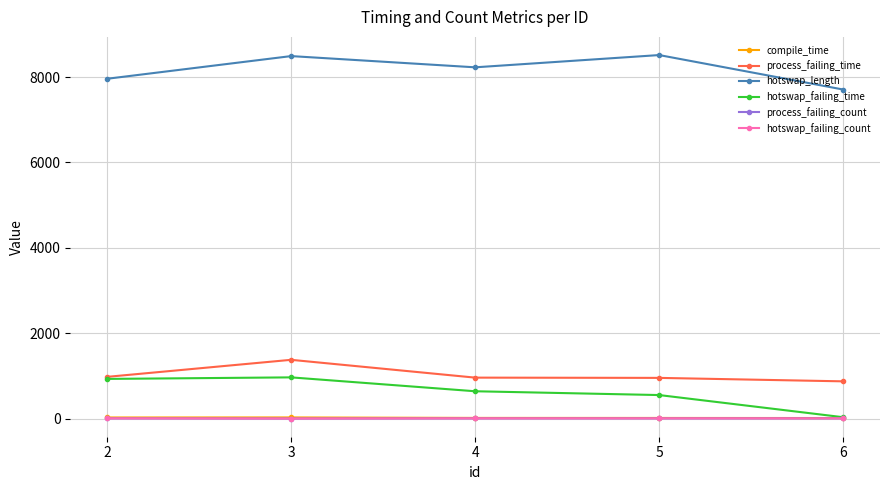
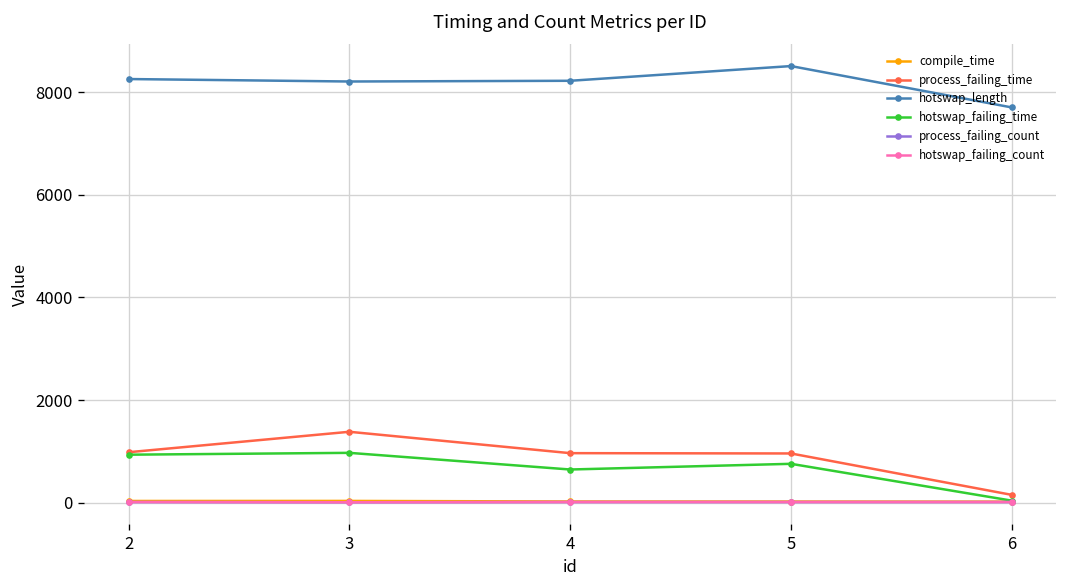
  {
    "process_failing_time": {
      "3": 1400,
      "4": 1000,
      "5": 1000,
-     "6": 900
+     "6": 100
    },
    "hotswap_length": {
-     "2": 8000,
-     "3": 8500,
+     "2": 8300,
+     "3": 8200,
      "4": 8200,
      "5": 8500,
      "6": 7700
    },
    "hotswap_failing_time": {
      "3": 1000,
      "4": 600,
-     "5": 600
+     "5": 800
    }
  }
